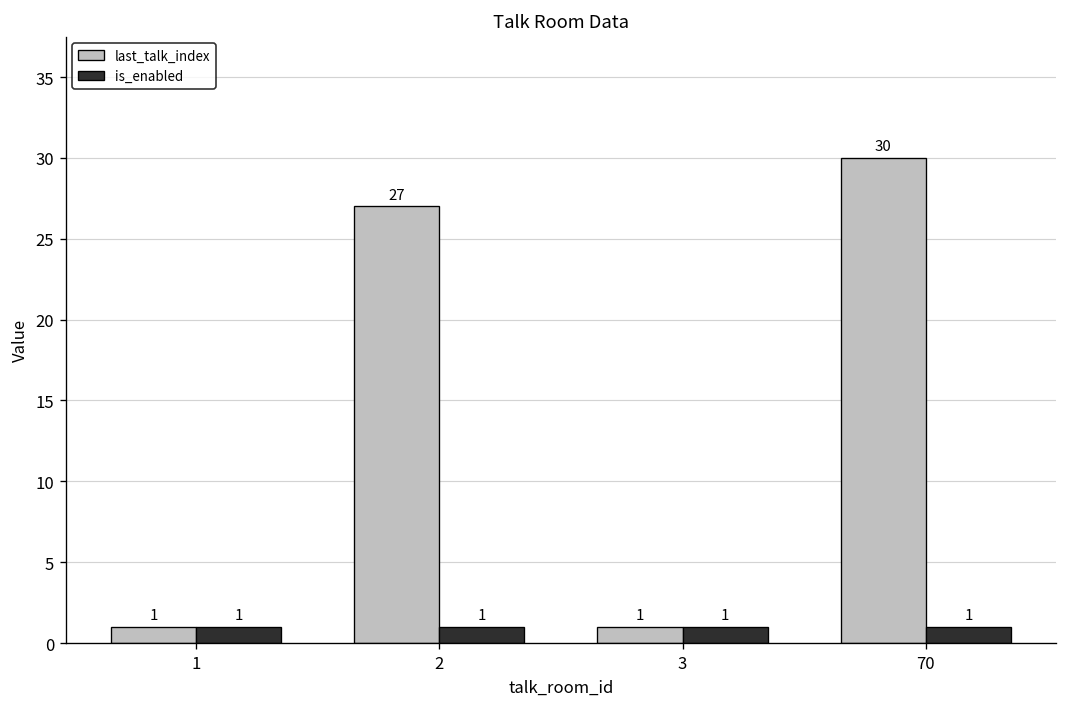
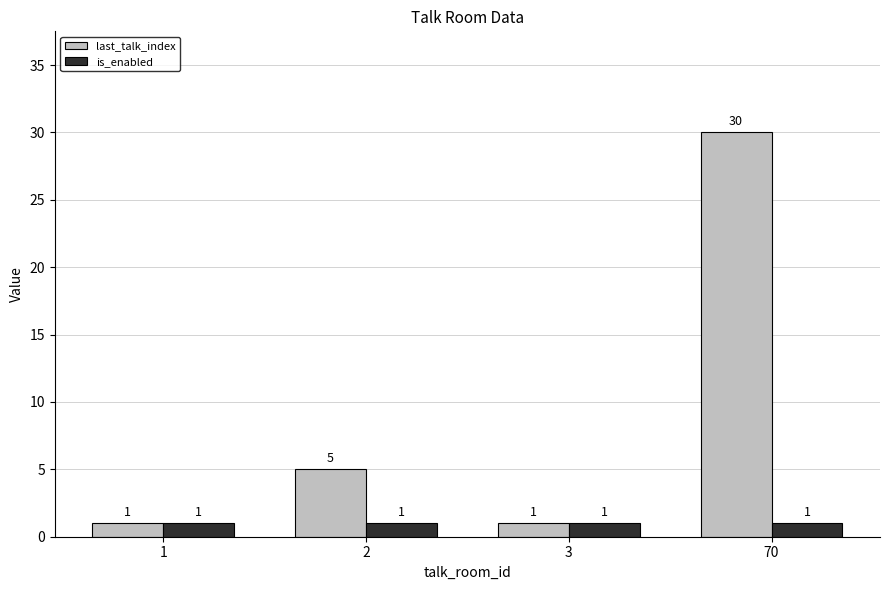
  {
    "last_talk_index": {
      "1": 1,
-     "2": 27,
+     "2": 5,
      "3": 1,
      "70": 30
    },
    "is_enabled": {
      "1": 1,
      "2": 1,
      "3": 1,
      "70": 1
    }
  }
